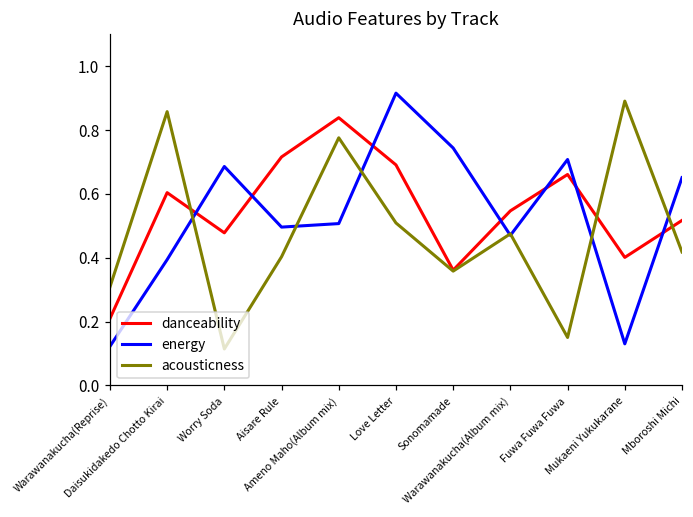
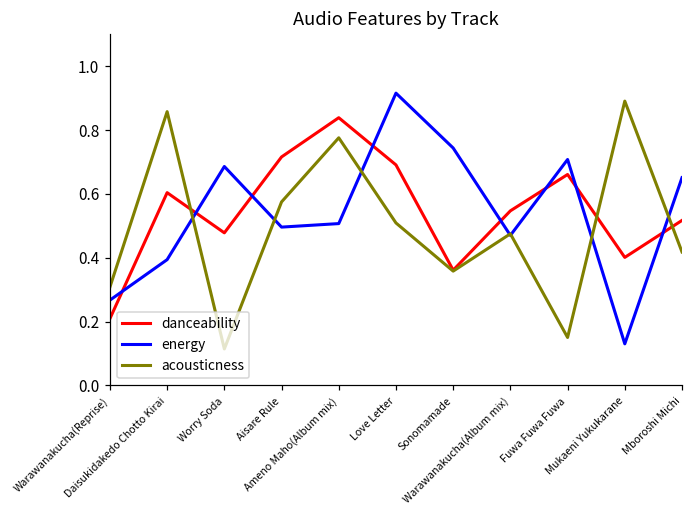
  {
    "danceability": {
      "Warawanakucha(Reprise)": 0.21,
      "Daisukidakedo Chotto Kirai": 0.60,
      "Worry Soda": 0.48,
      "Aisare Rule": 0.72,
      "Ameno Maho(Album mix)": 0.84,
      "Love Letter": 0.69,
      "Warawanakucha(Album mix)": 0.55,
      "Fuwa Fuwa Fuwa": 0.66,
      "Mukaeni Yukukarane": 0.40,
      "Mboroshi Michi": 0.52
    },
    "energy": {
-     "Warawanakucha(Reprise)": 0.12,
+     "Warawanakucha(Reprise)": 0.27,
      "Daisukidakedo Chotto Kirai": 0.39,
      "Worry Soda": 0.69,
      "Aisare Rule": 0.50,
      "Ameno Maho(Album mix)": 0.51,
      "Love Letter": 0.92,
      "Sonomamade": 0.74,
      "Fuwa Fuwa Fuwa": 0.71,
      "Mukaeni Yukukarane": 0.13,
      "Mboroshi Michi": 0.65
    },
    "acousticness": {
      "Warawanakucha(Reprise)": 0.31,
      "Daisukidakedo Chotto Kirai": 0.86,
-     "Aisare Rule": 0.40,
+     "Aisare Rule": 0.58,
      "Ameno Maho(Album mix)": 0.78,
      "Love Letter": 0.51,
      "Fuwa Fuwa Fuwa": 0.15,
      "Mukaeni Yukukarane": 0.89,
      "Mboroshi Michi": 0.42
    }
  }
